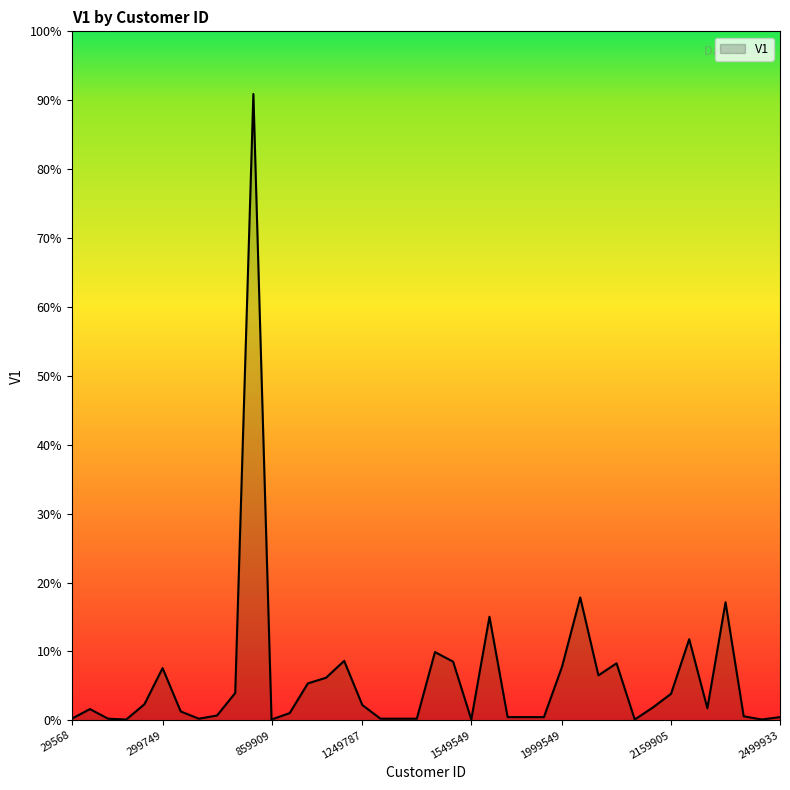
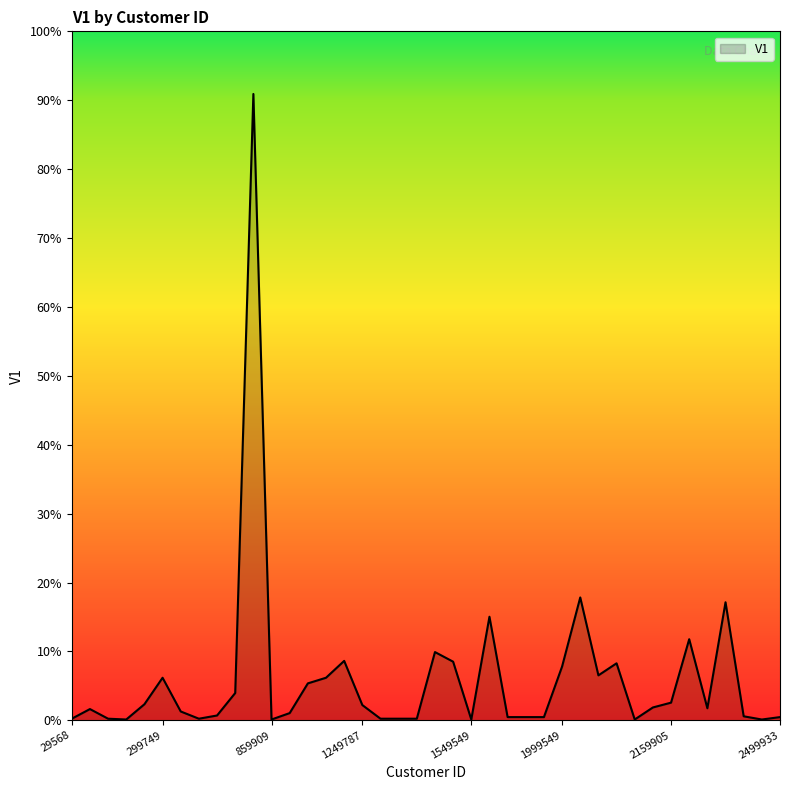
  {
    "29568": "0%",
-   "299749": "8%",
+   "299749": "6%",
    "859909": "0%",
    "1249787": "2%",
    "1549549": "0%",
    "1999549": "8%",
-   "2159905": "4%",
+   "2159905": "3%",
    "2499933": "0%"
  }
